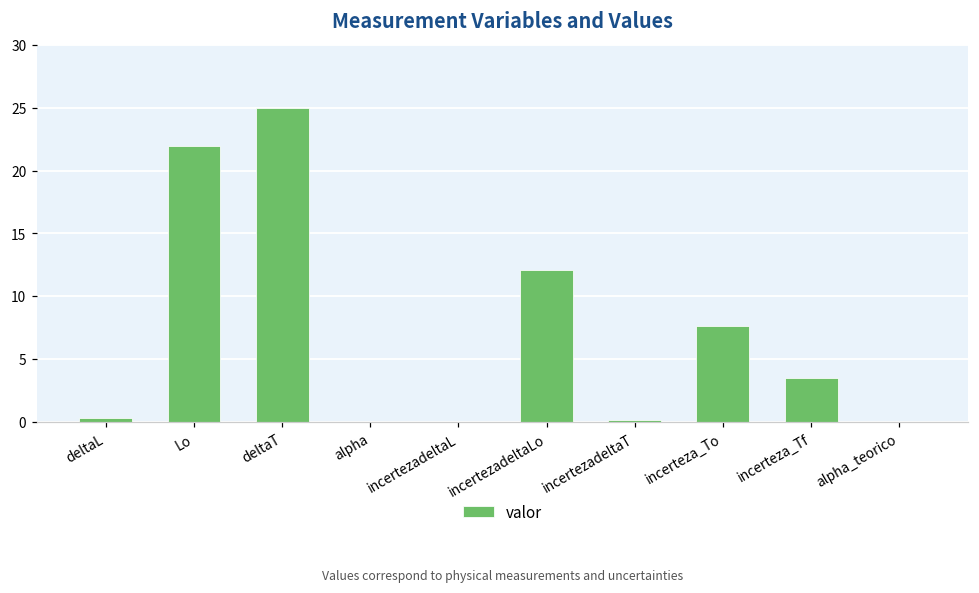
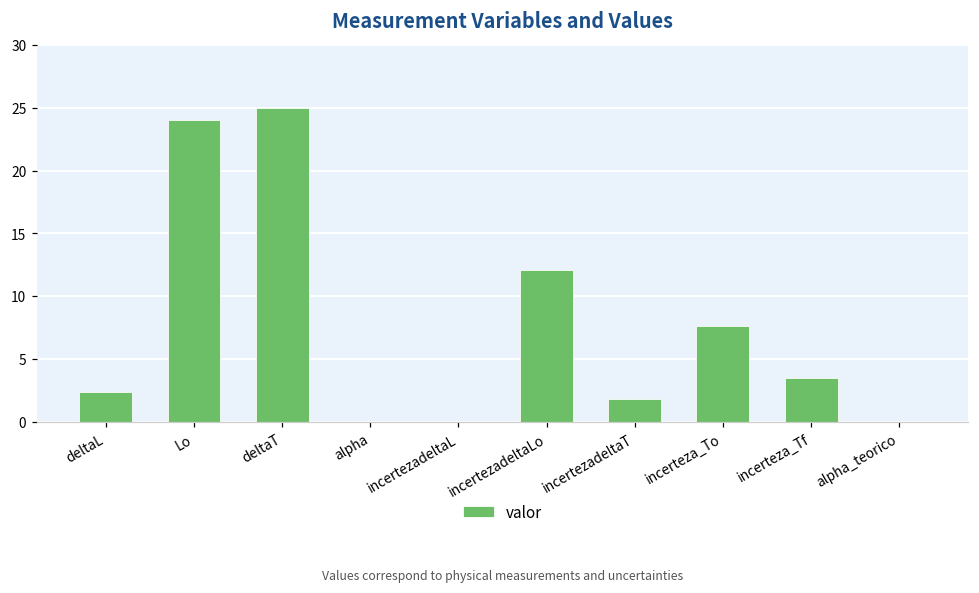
  {
-   "deltaL": 0.3,
-   "Lo": 22,
+   "deltaL": 2.4,
+   "Lo": 24,
    "deltaT": 25.0,
    "incertezadeltaLo": 12.1,
-   "incertezadeltaT": 0.1,
+   "incertezadeltaT": 1.8,
    "incerteza_To": 7.6,
    "incerteza_Tf": 3.5
  }
